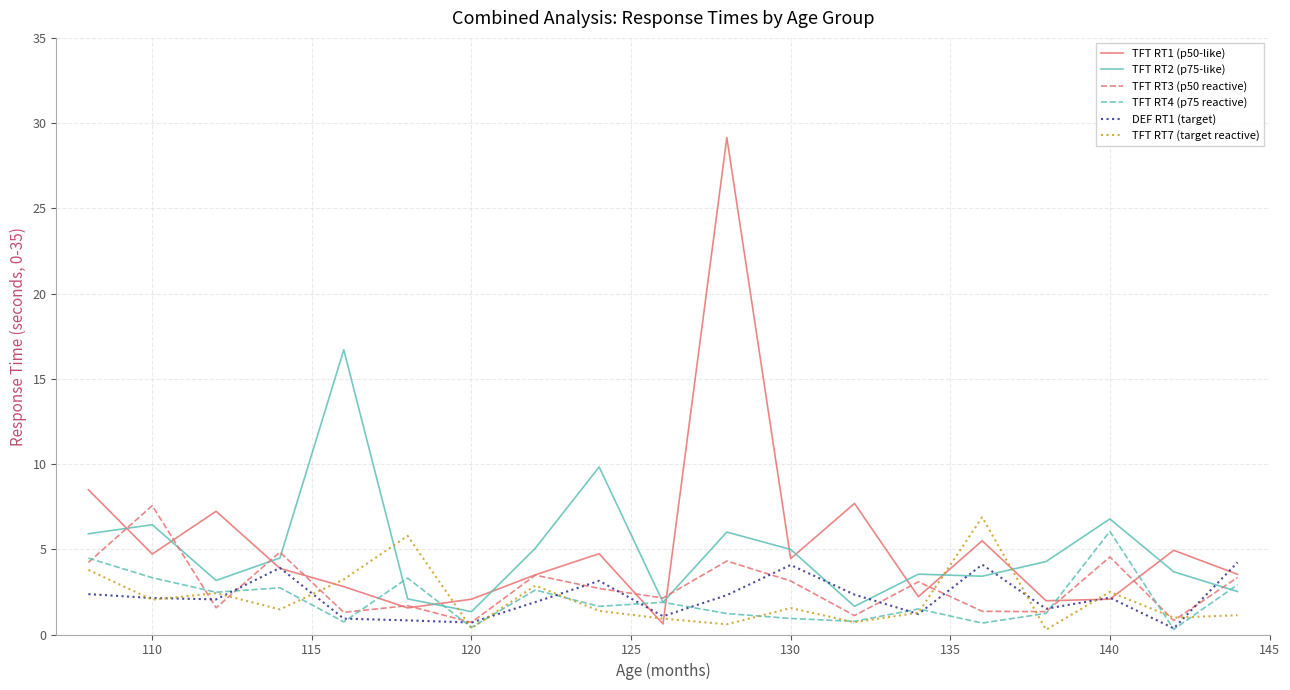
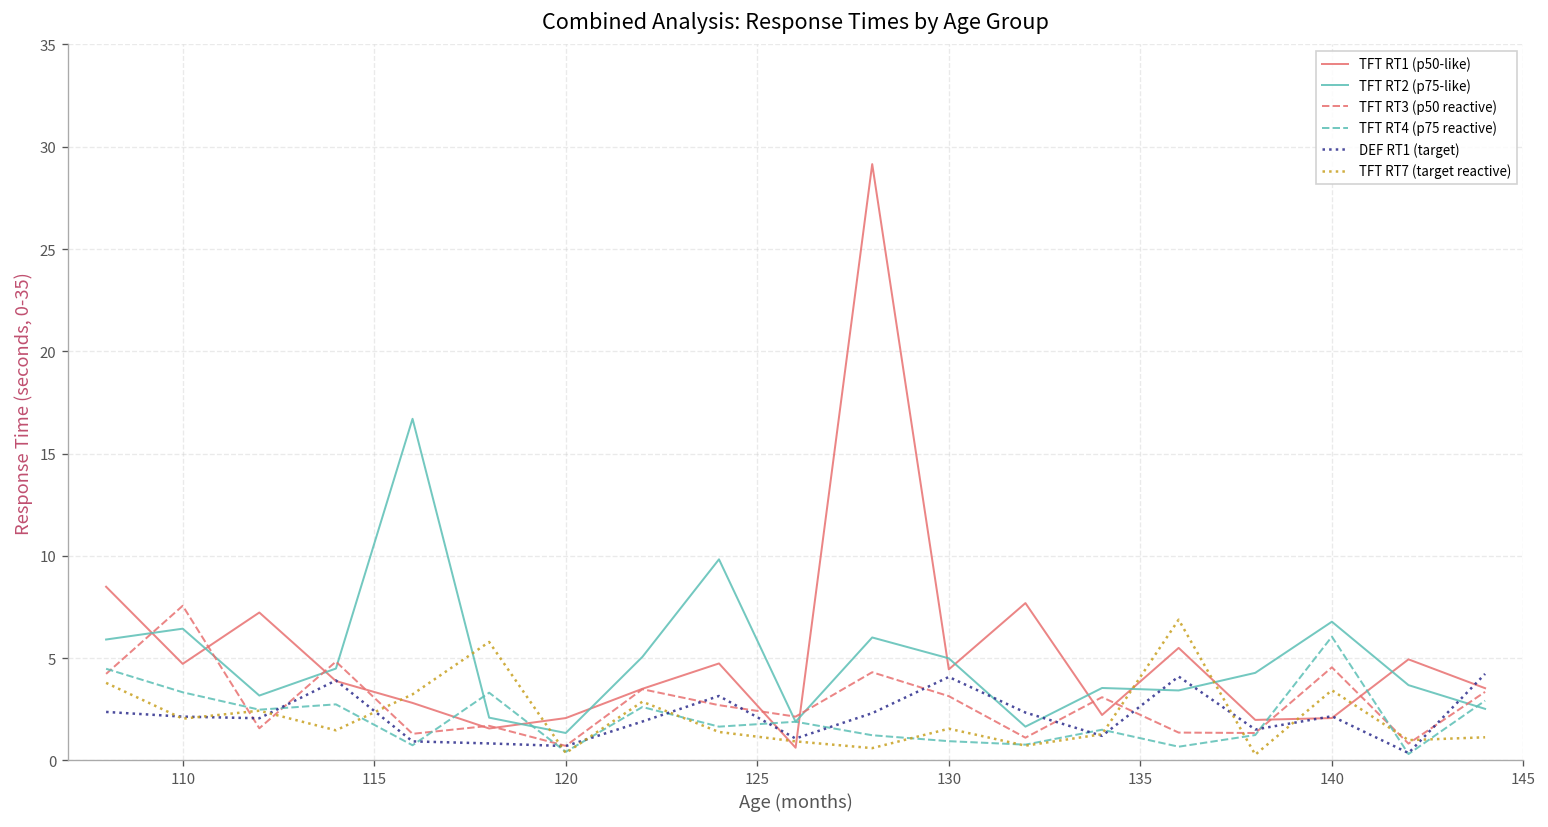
  {
    "DEF RT1 (target)": {
      "130": 4.1
    },
    "TFT RT7 (target reactive)": {
      "130": 1.6,
-     "140": 2.5
+     "140": 3.4
    }
  }
